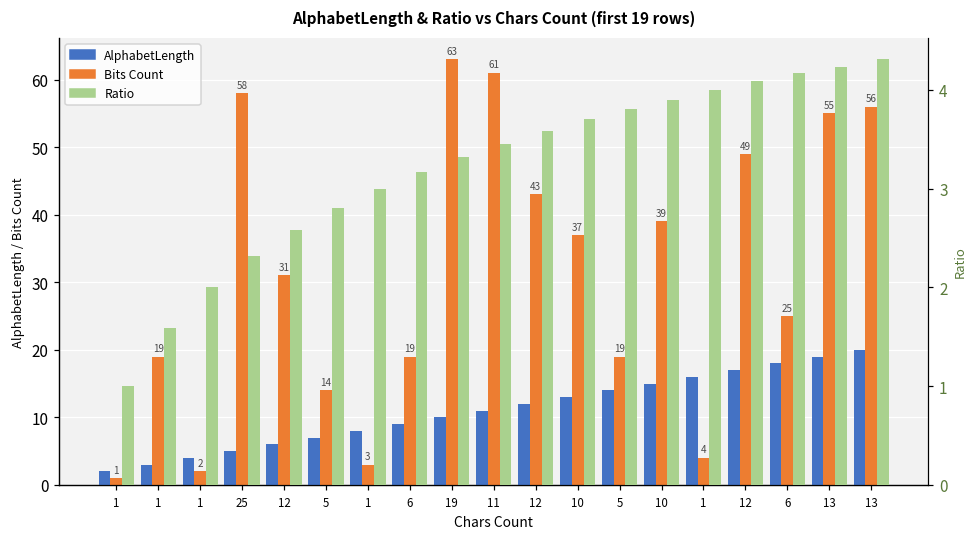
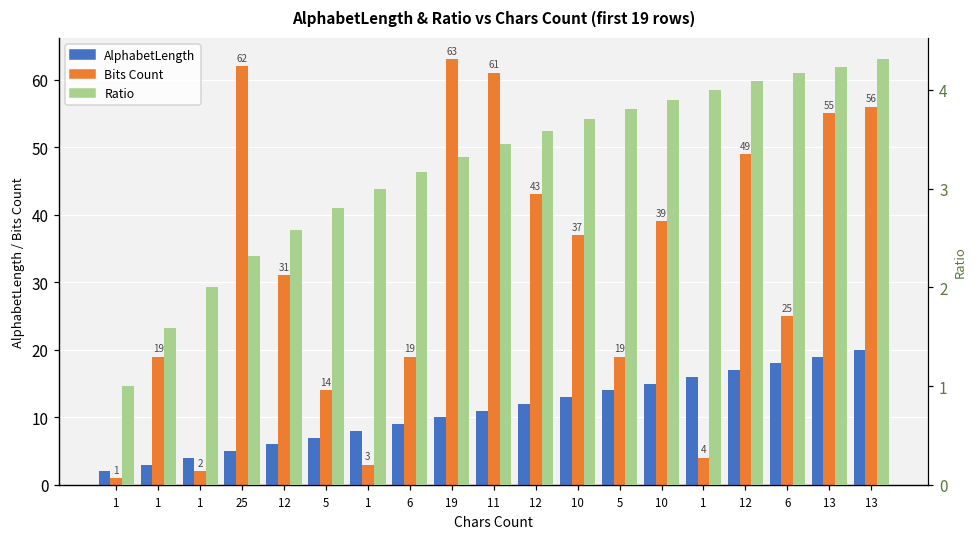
  {
    "Bits Count": {
-     "25": 58,
+     "25": 62,
      "19": 63,
      "11": 61
    }
  }
